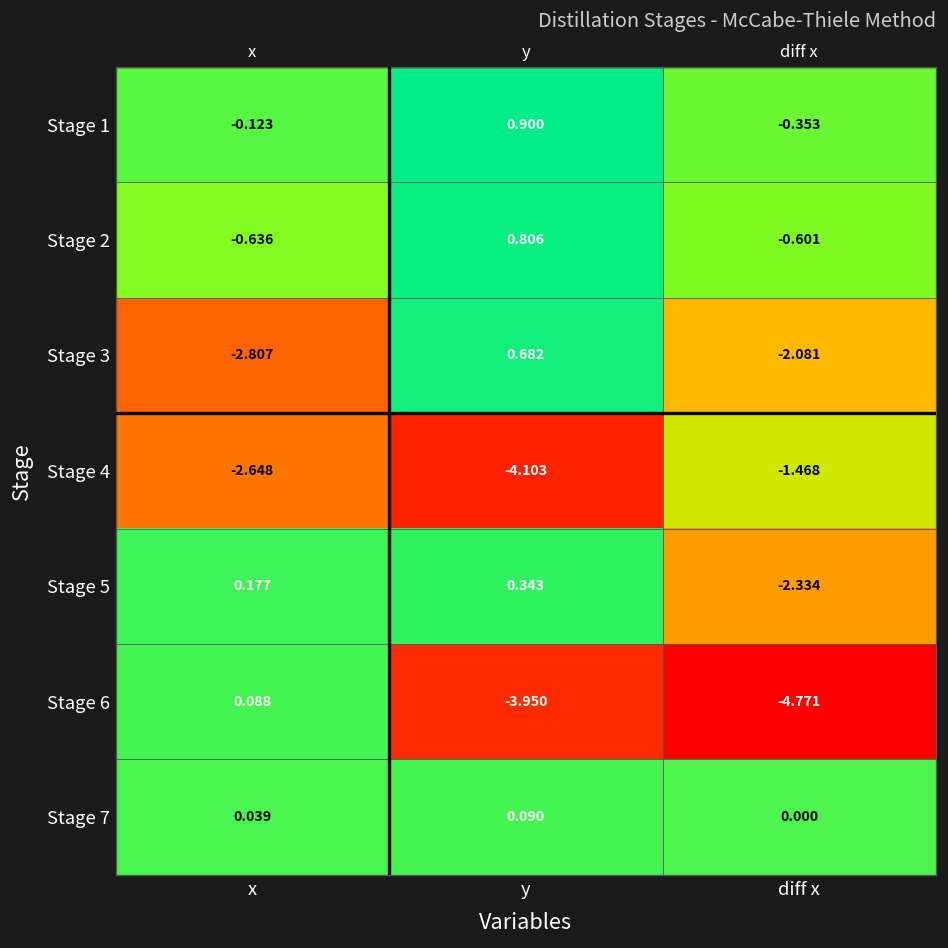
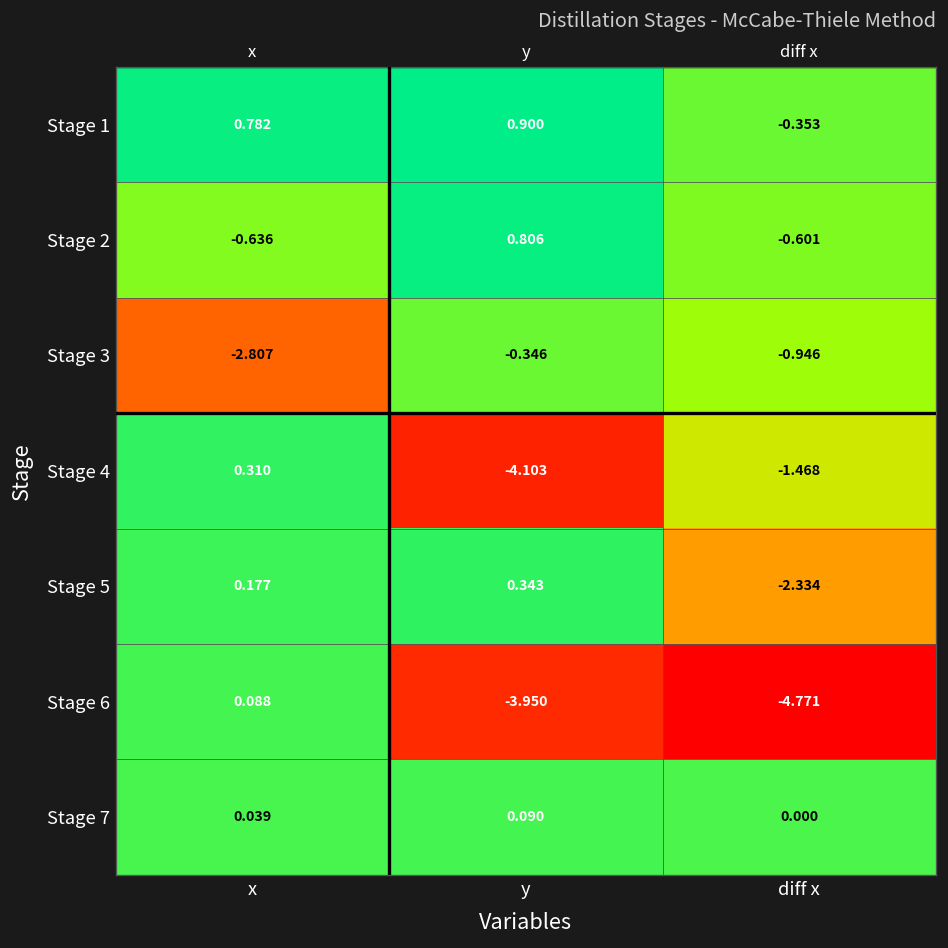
  {
    "Stage 1": {
-     "x": -0.123,
+     "x": 0.782,
      "y": 0.900,
      "diff x": -0.353
    },
    "Stage 2": {
      "x": -0.636,
      "y": 0.806,
      "diff x": -0.601
    },
    "Stage 3": {
      "x": -2.807,
-     "y": 0.682,
-     "diff x": -2.081
+     "y": -0.346,
+     "diff x": -0.946
    },
    "Stage 4": {
-     "x": -2.648,
+     "x": 0.310,
      "y": -4.103,
      "diff x": -1.468
    },
    "Stage 5": {
      "x": 0.177,
      "y": 0.343,
      "diff x": -2.334
    },
    "Stage 6": {
      "x": 0.088,
      "y": -3.950,
      "diff x": -4.771
    },
    "Stage 7": {
      "x": 0.039,
      "y": 0.090,
      "diff x": 0.000
    }
  }
